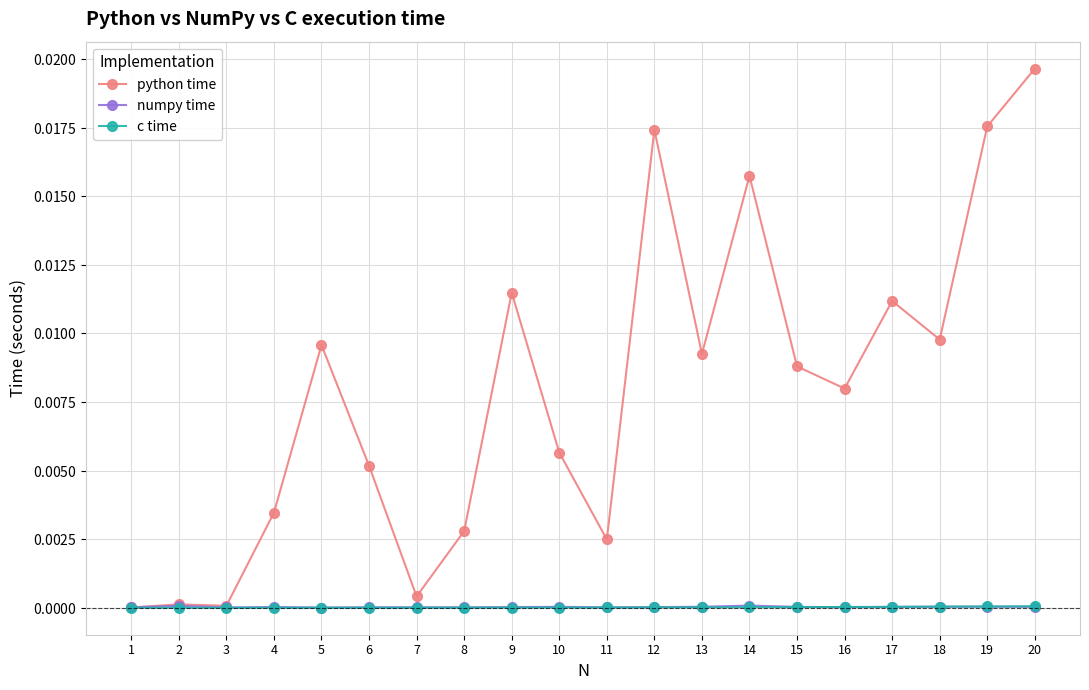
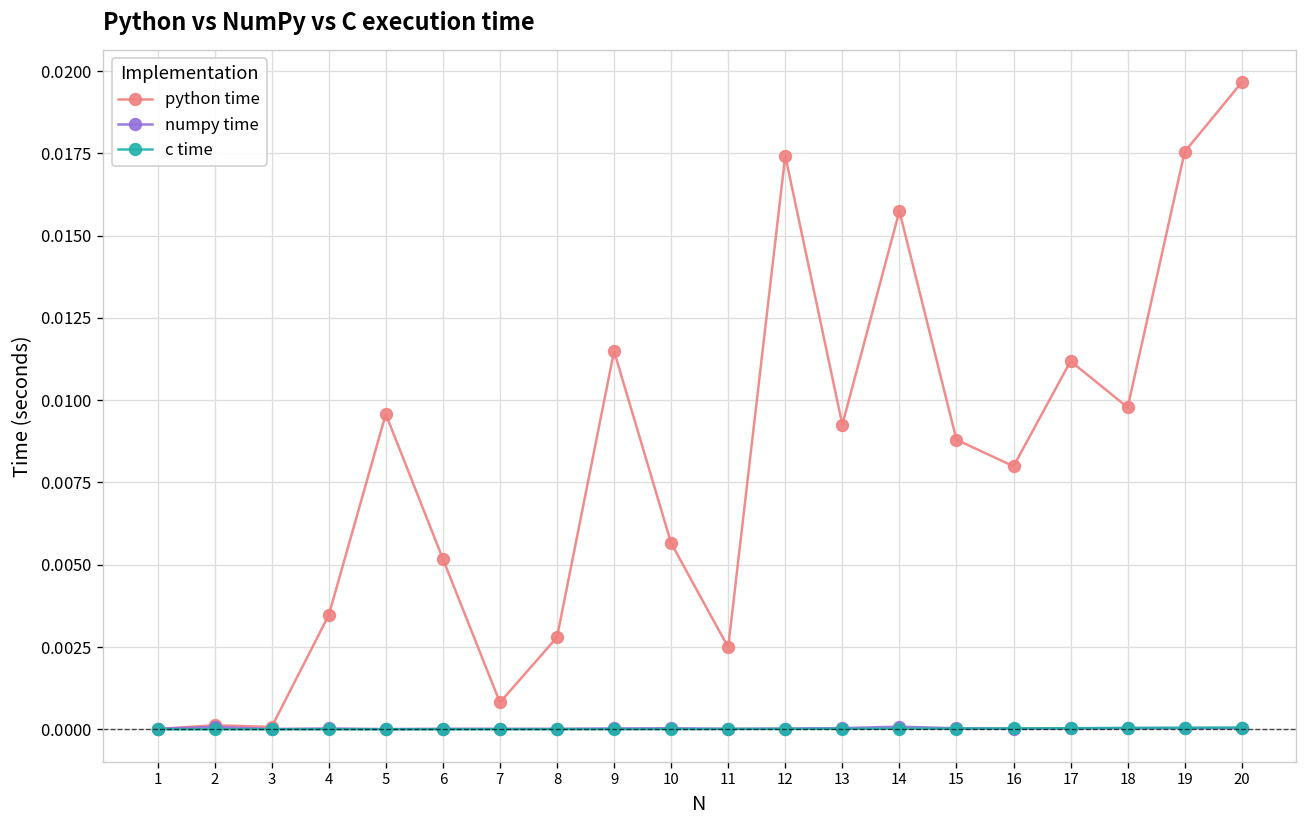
  {
    "python time": {
      "4": 0.0035,
      "5": 0.0096,
      "6": 0.0052,
-     "7": 0.0004,
+     "7": 0.0008,
      "8": 0.0028,
      "9": 0.0115,
      "10": 0.0057,
      "11": 0.0025,
      "12": 0.0174,
      "13": 0.0093,
      "14": 0.0157,
      "15": 0.0088,
      "16": 0.0080,
      "17": 0.0112,
      "18": 0.0098,
      "19": 0.0175,
      "20": 0.0197
    }
  }
